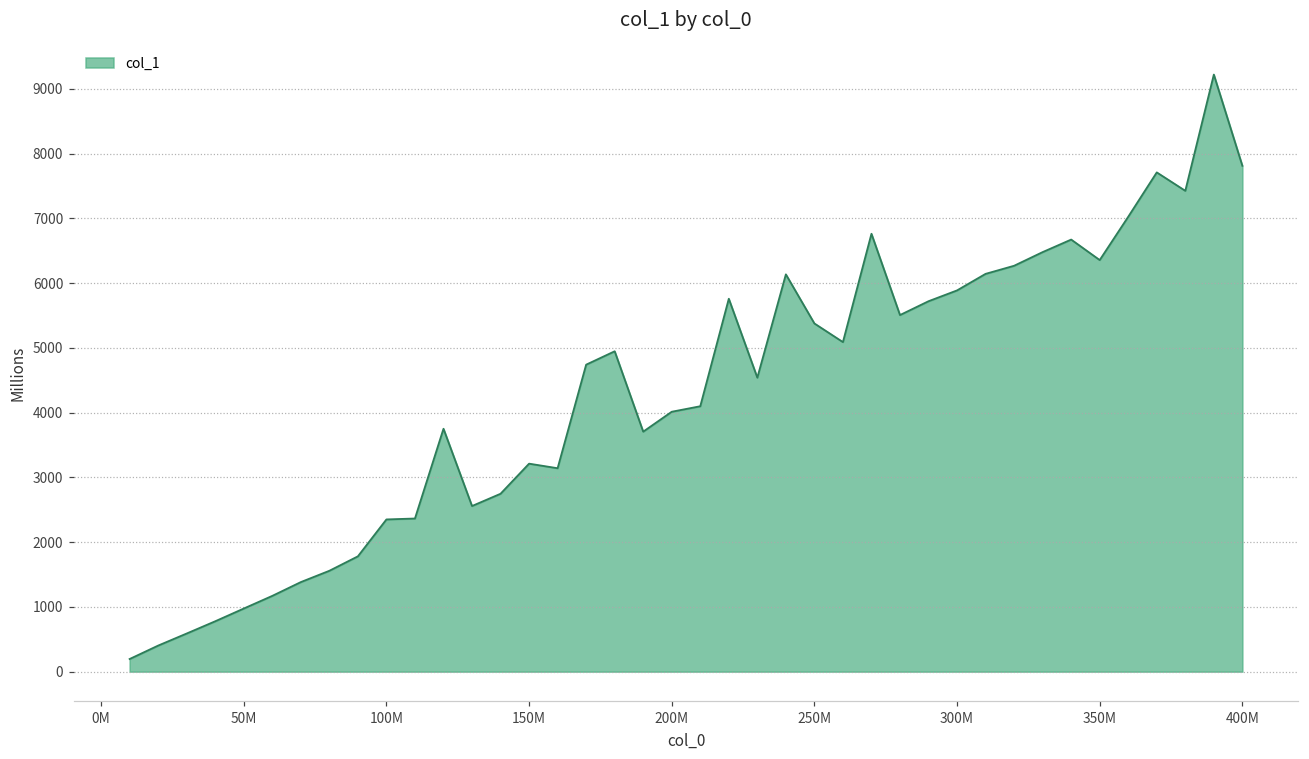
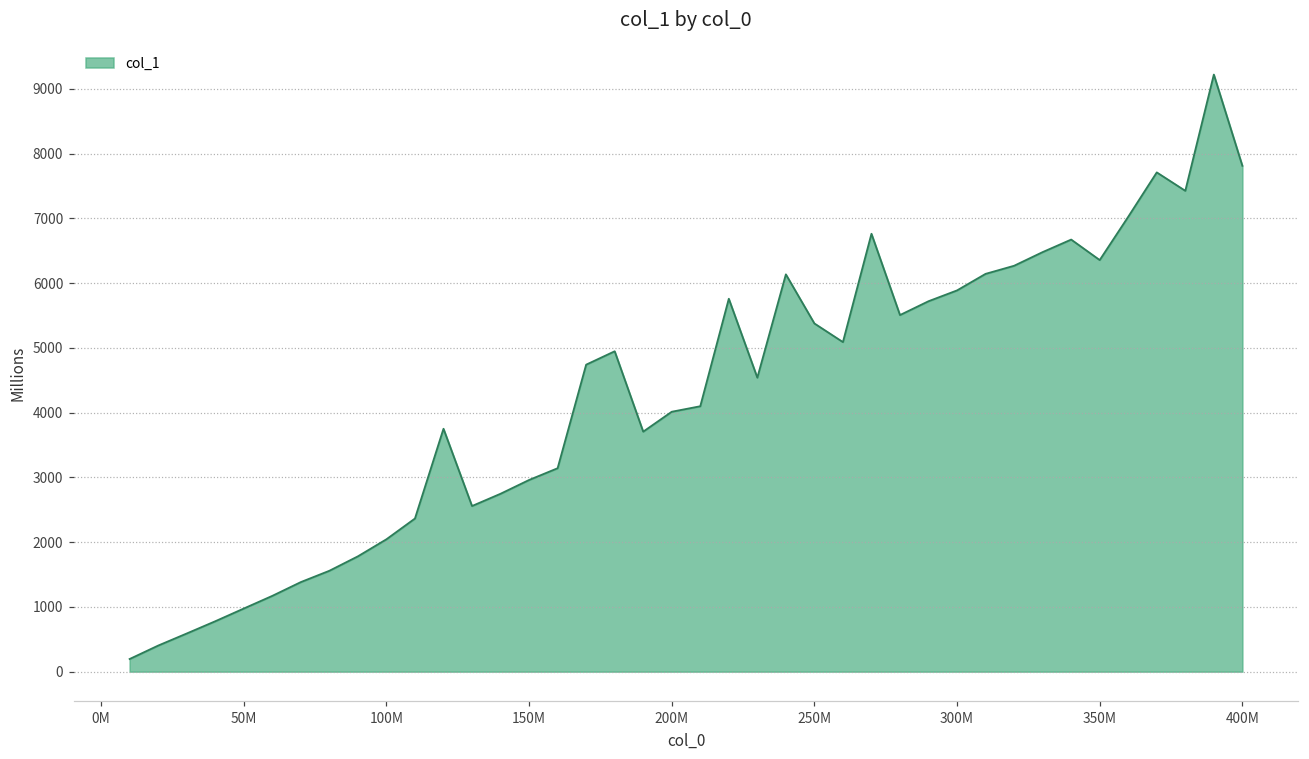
  {
    "50M": 1000,
-   "100M": 2300,
-   "150M": 3200,
+   "100M": 2000,
+   "150M": 3000,
    "200M": 4000,
    "250M": 5400,
    "300M": 5900,
    "350M": 6400,
    "400M": 7800
  }
